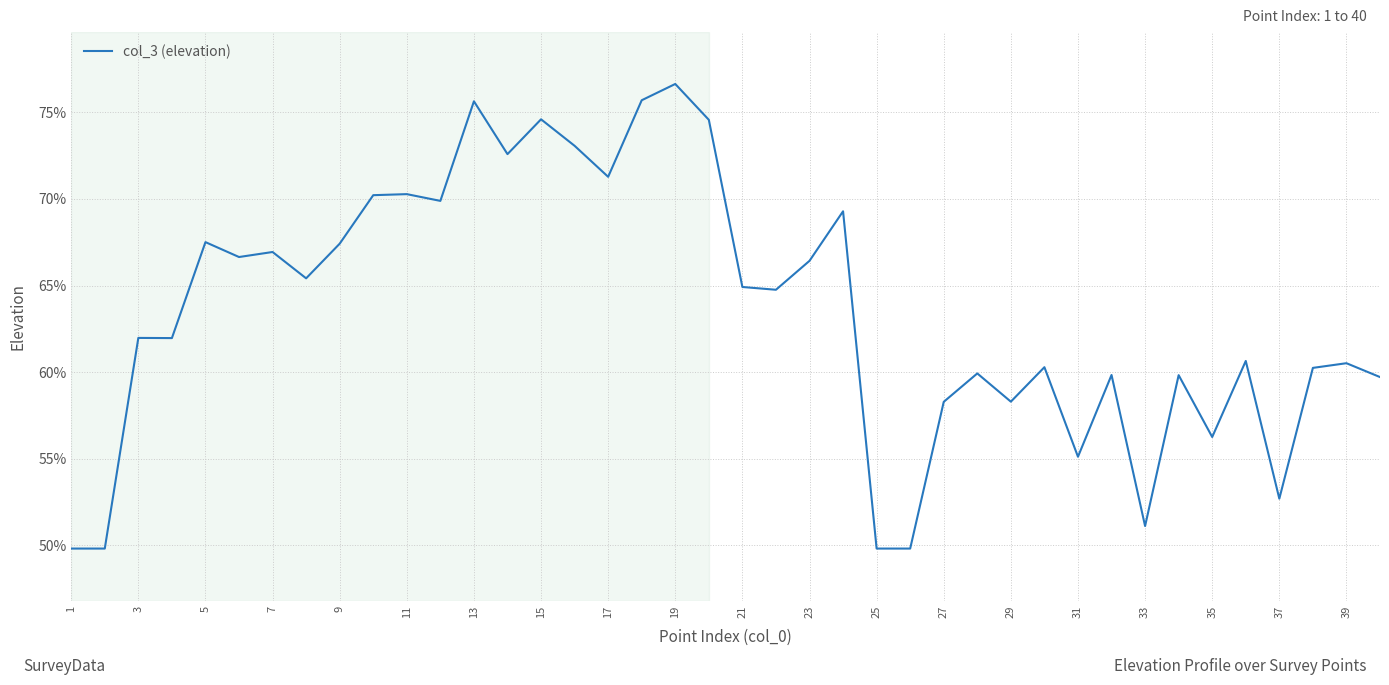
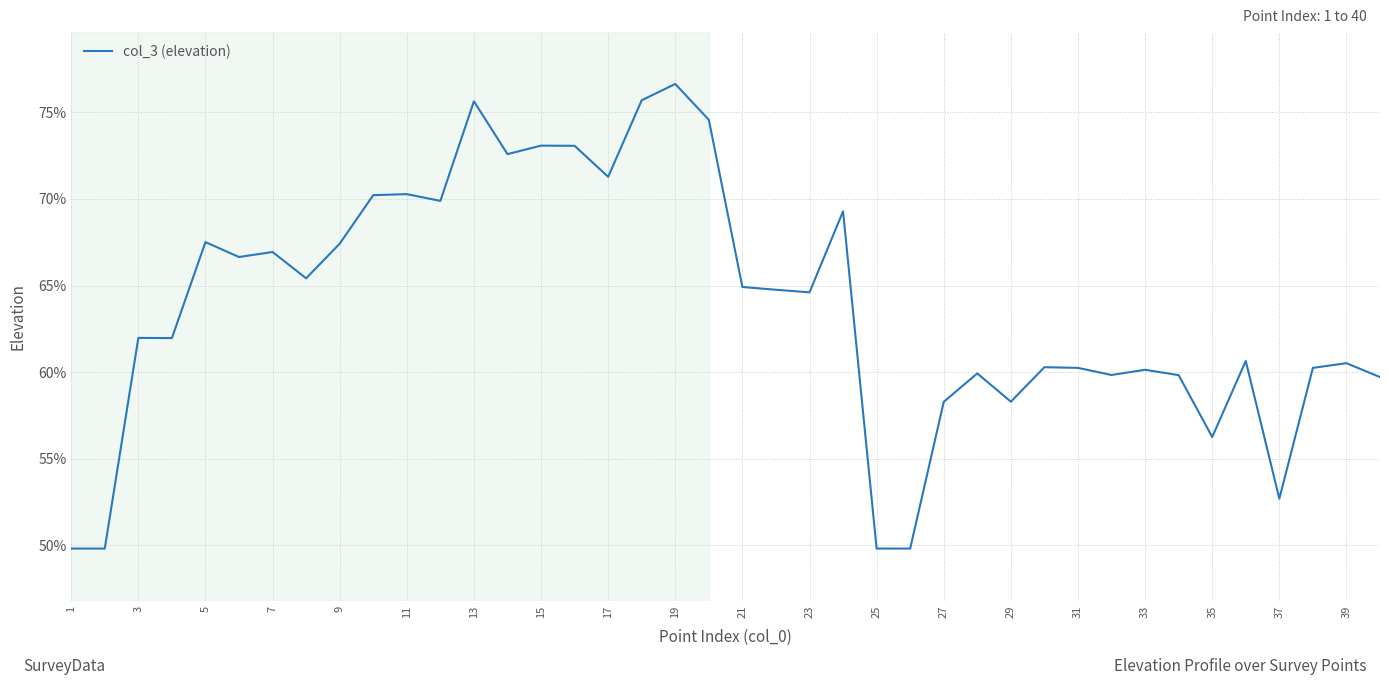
  {
    "1": "49.8%",
    "3": "62.0%",
    "5": "67.5%",
    "7": "66.9%",
    "9": "67.4%",
    "11": "70.3%",
    "13": "75.6%",
-   "15": "74.6%",
+   "15": "73.1%",
    "17": "71.3%",
    "19": "76.6%",
    "21": "64.9%",
-   "23": "66.4%",
+   "23": "64.6%",
    "25": "49.8%",
    "27": "58.3%",
    "29": "58.3%",
-   "31": "55.1%",
-   "33": "51.1%",
+   "31": "60.3%",
+   "33": "60.1%",
    "35": "56.3%",
    "37": "52.7%",
    "39": "60.5%"
  }
